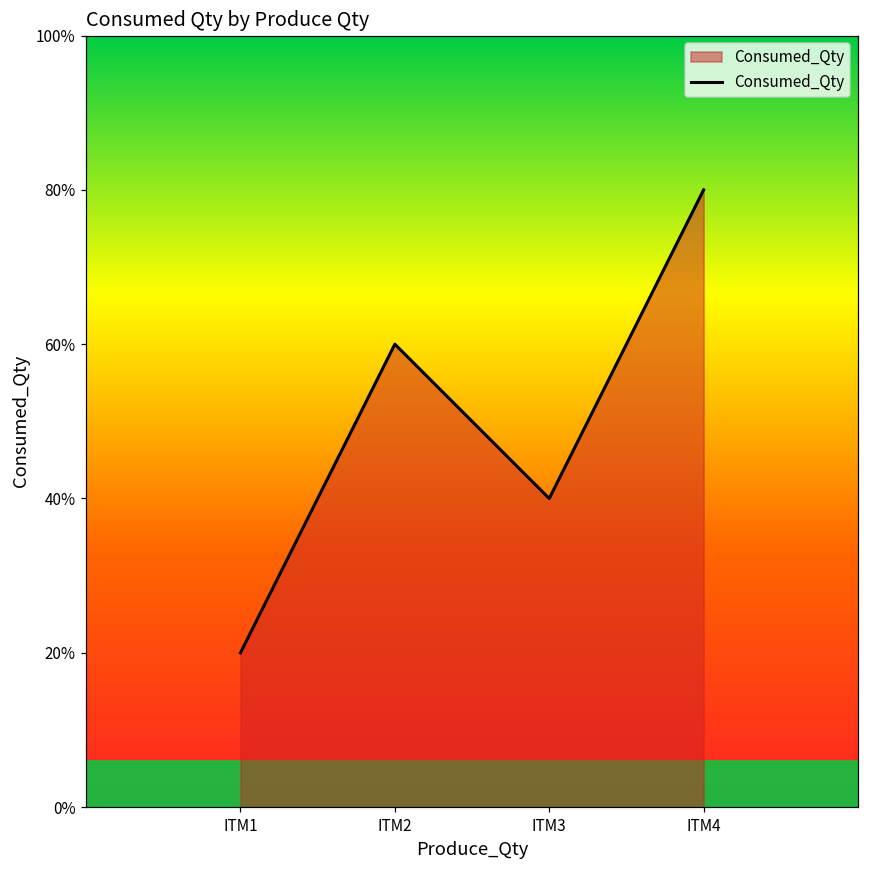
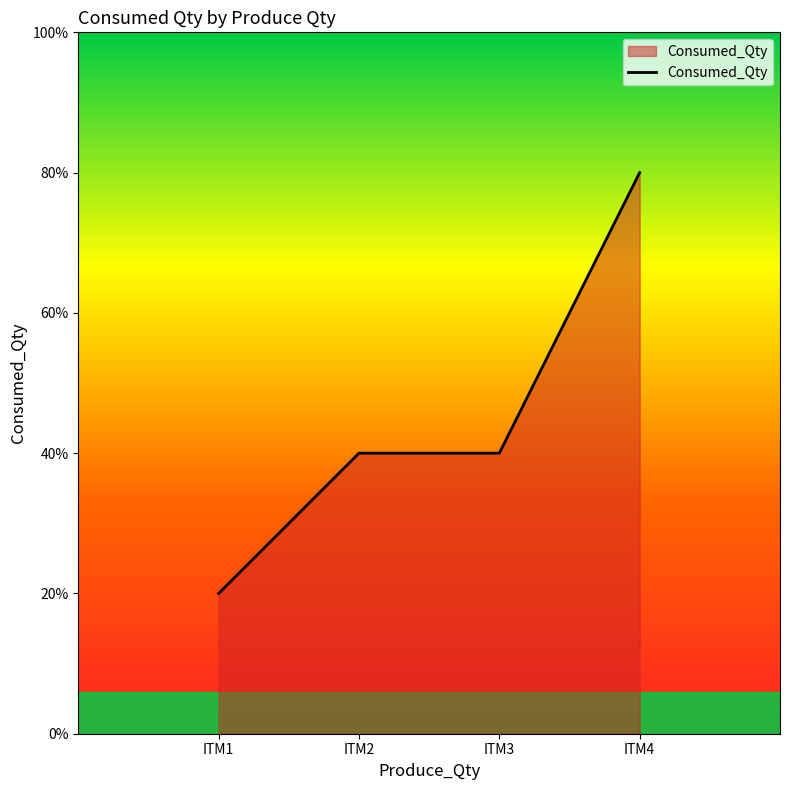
  {
    "ITM1": "20%",
-   "ITM2": "60%",
+   "ITM2": "40%",
    "ITM3": "40%",
    "ITM4": "80%"
  }
